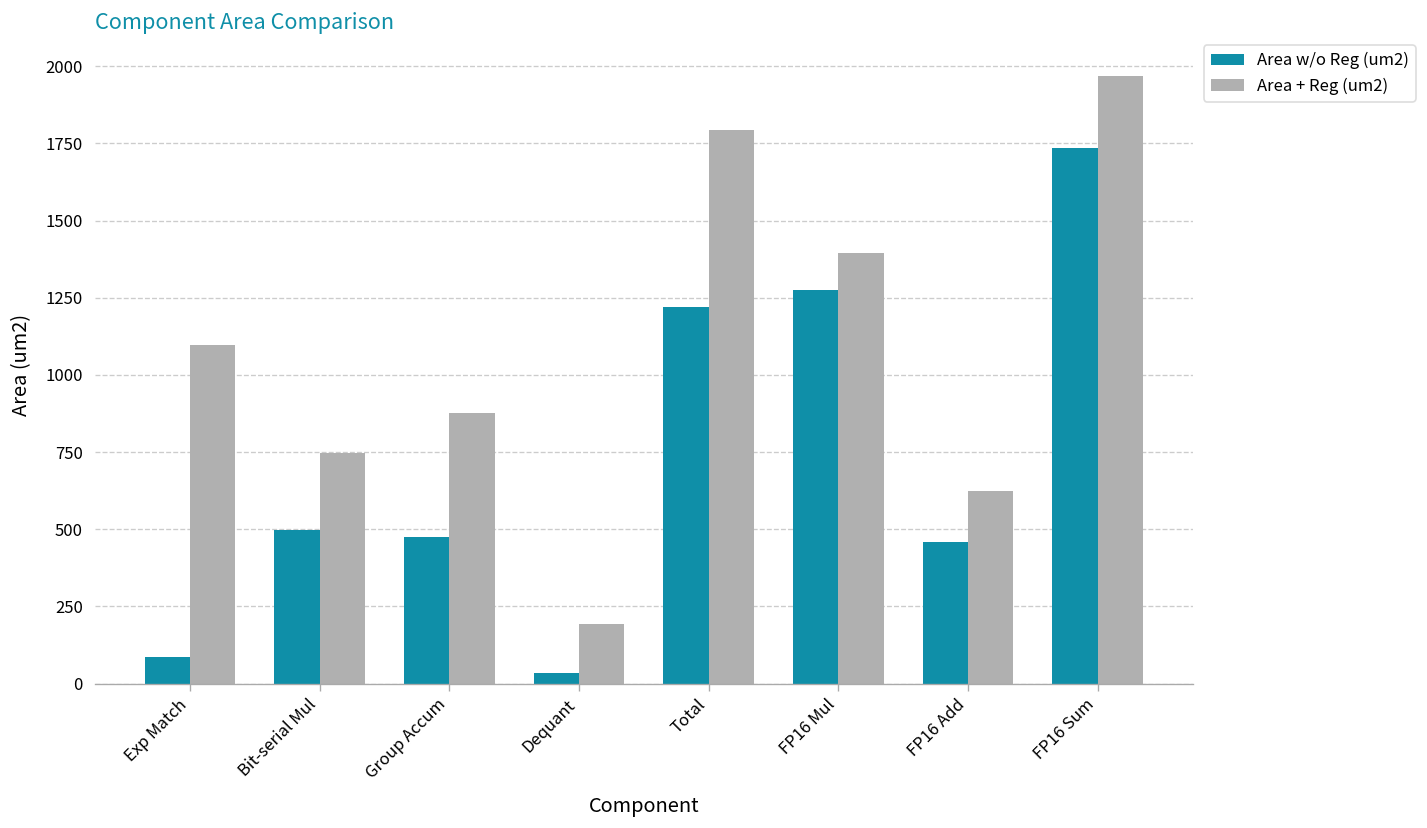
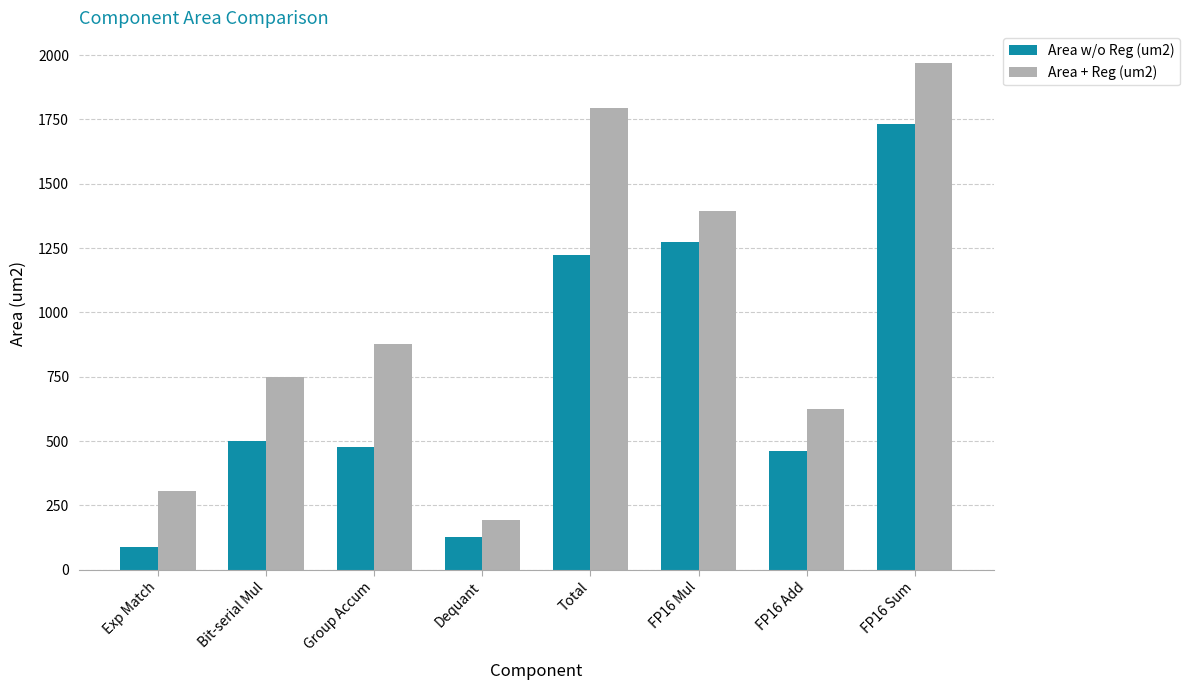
  {
    "Area w/o Reg (um2)": {
      "Exp Match": 90,
      "Bit-serial Mul": 500,
      "Group Accum": 480,
-     "Dequant": 40,
+     "Dequant": 130,
      "Total": 1220,
      "FP16 Mul": 1270,
      "FP16 Add": 460,
      "FP16 Sum": 1730
    },
    "Area + Reg (um2)": {
-     "Exp Match": 1100,
+     "Exp Match": 310,
      "Bit-serial Mul": 750,
      "Group Accum": 880,
      "Dequant": 190,
      "Total": 1790,
      "FP16 Mul": 1400,
      "FP16 Add": 620,
      "FP16 Sum": 1970
    }
  }
